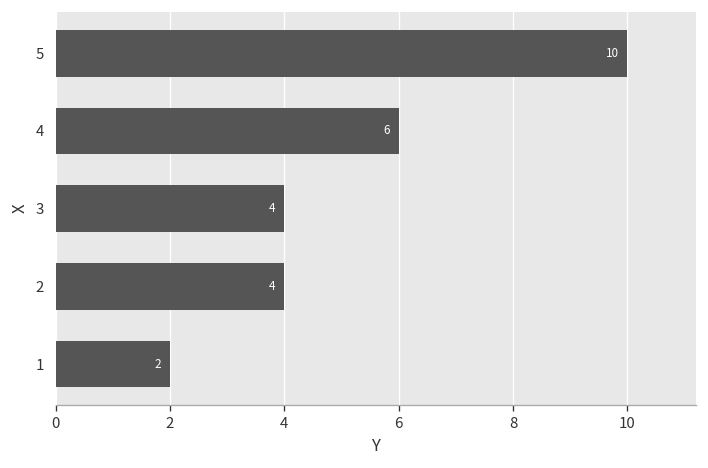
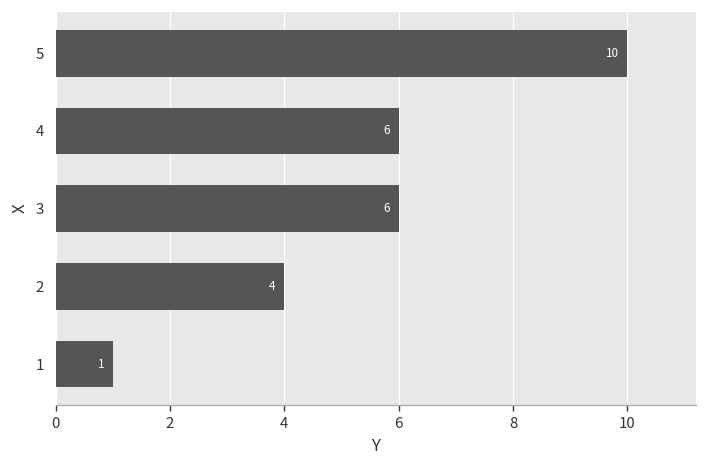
  {
    "5": 10,
    "4": 6,
-   "3": 4,
+   "3": 6,
    "2": 4,
-   "1": 2
+   "1": 1
  }
